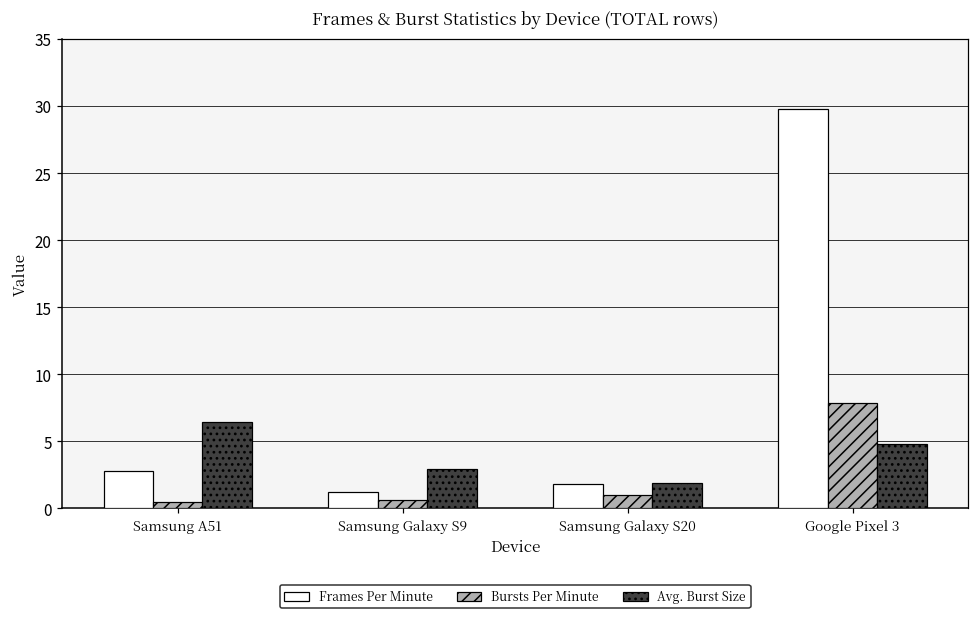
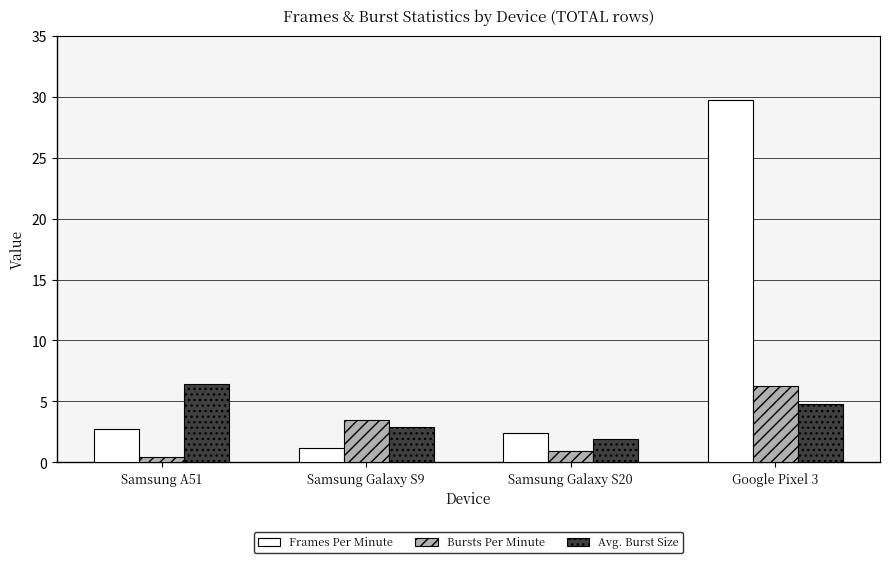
  {
    "Frames Per Minute": {
      "Samsung A51": 2.8,
      "Samsung Galaxy S9": 1.2,
-     "Samsung Galaxy S20": 1.8,
+     "Samsung Galaxy S20": 2.4,
      "Google Pixel 3": 29.8
    },
    "Bursts Per Minute": {
      "Samsung A51": 0.5,
-     "Samsung Galaxy S9": 0.7,
+     "Samsung Galaxy S9": 3.5,
      "Samsung Galaxy S20": 1.0,
-     "Google Pixel 3": 7.8
+     "Google Pixel 3": 6.3
    },
    "Avg. Burst Size": {
      "Samsung A51": 6.4,
      "Samsung Galaxy S9": 2.9,
      "Samsung Galaxy S20": 1.9,
      "Google Pixel 3": 4.8
    }
  }
